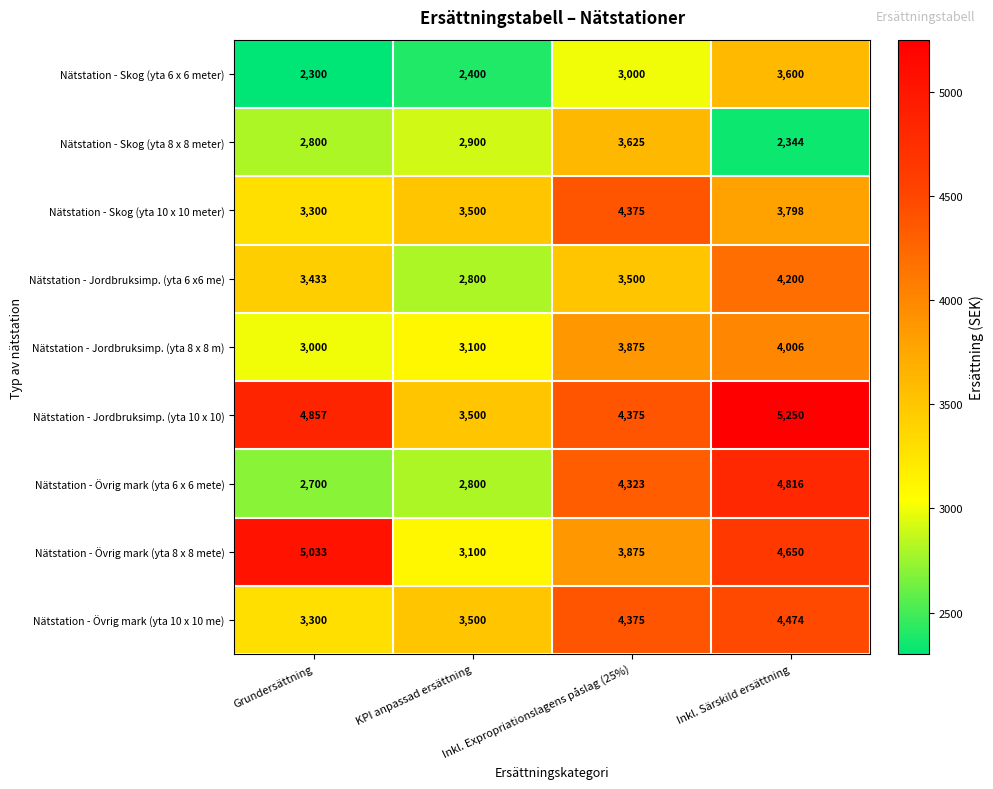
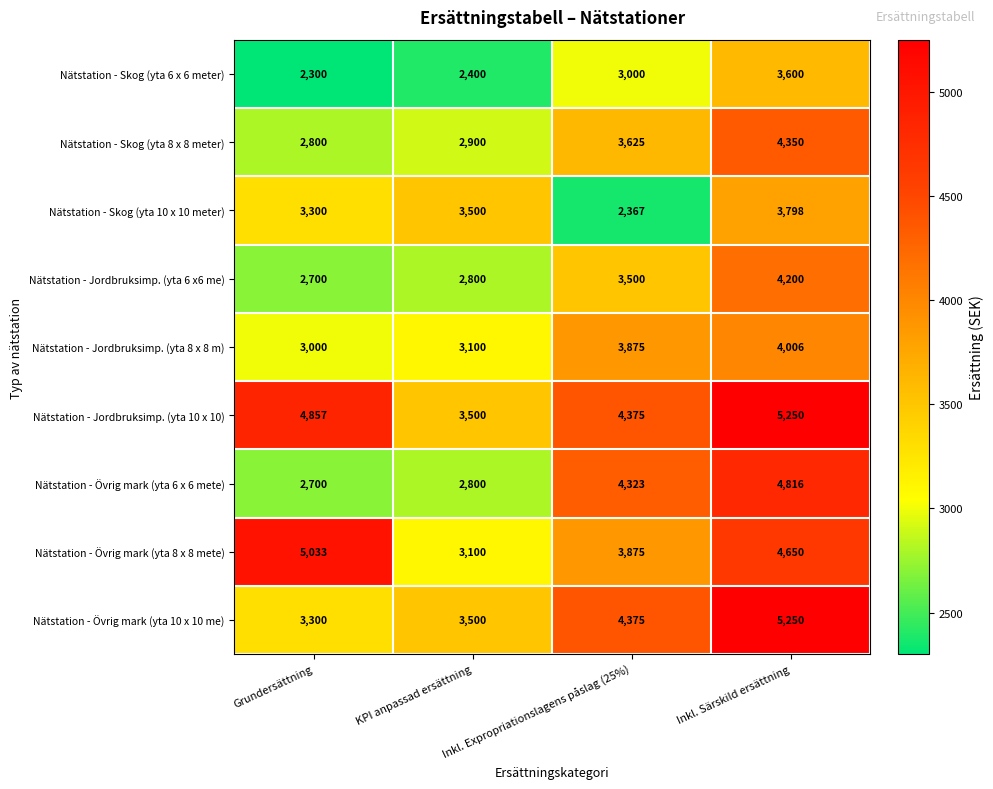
  {
    "Nätstation - Skog (yta 6 x 6 meter)": {
      "Grundersättning": "2,300",
      "KPI anpassad ersättning": "2,400",
      "Inkl. Expropriationslagens påslag (25%)": "3,000",
      "Inkl. Särskild ersättning": "3,600"
    },
    "Nätstation - Skog (yta 8 x 8 meter)": {
      "Grundersättning": "2,800",
      "KPI anpassad ersättning": "2,900",
      "Inkl. Expropriationslagens påslag (25%)": "3,625",
-     "Inkl. Särskild ersättning": "2,344"
+     "Inkl. Särskild ersättning": "4,350"
    },
    "Nätstation - Skog (yta 10 x 10 meter)": {
      "Grundersättning": "3,300",
      "KPI anpassad ersättning": "3,500",
-     "Inkl. Expropriationslagens påslag (25%)": "4,375",
+     "Inkl. Expropriationslagens påslag (25%)": "2,367",
      "Inkl. Särskild ersättning": "3,798"
    },
    "Nätstation - Jordbruksimp. (yta 6 x6 me)": {
-     "Grundersättning": "3,433",
+     "Grundersättning": "2,700",
      "KPI anpassad ersättning": "2,800",
      "Inkl. Expropriationslagens påslag (25%)": "3,500",
      "Inkl. Särskild ersättning": "4,200"
    },
    "Nätstation - Jordbruksimp. (yta 8 x 8 m)": {
      "Grundersättning": "3,000",
      "KPI anpassad ersättning": "3,100",
      "Inkl. Expropriationslagens påslag (25%)": "3,875",
      "Inkl. Särskild ersättning": "4,006"
    },
    "Nätstation - Jordbruksimp. (yta 10 x 10)": {
      "Grundersättning": "4,857",
      "KPI anpassad ersättning": "3,500",
      "Inkl. Expropriationslagens påslag (25%)": "4,375",
      "Inkl. Särskild ersättning": "5,250"
    },
    "Nätstation - Övrig mark (yta 6 x 6 mete)": {
      "Grundersättning": "2,700",
      "KPI anpassad ersättning": "2,800",
      "Inkl. Expropriationslagens påslag (25%)": "4,323",
      "Inkl. Särskild ersättning": "4,816"
    },
    "Nätstation - Övrig mark (yta 8 x 8 mete)": {
      "Grundersättning": "5,033",
      "KPI anpassad ersättning": "3,100",
      "Inkl. Expropriationslagens påslag (25%)": "3,875",
      "Inkl. Särskild ersättning": "4,650"
    },
    "Nätstation - Övrig mark (yta 10 x 10 me)": {
      "Grundersättning": "3,300",
      "KPI anpassad ersättning": "3,500",
      "Inkl. Expropriationslagens påslag (25%)": "4,375",
-     "Inkl. Särskild ersättning": "4,474"
+     "Inkl. Särskild ersättning": "5,250"
    }
  }
